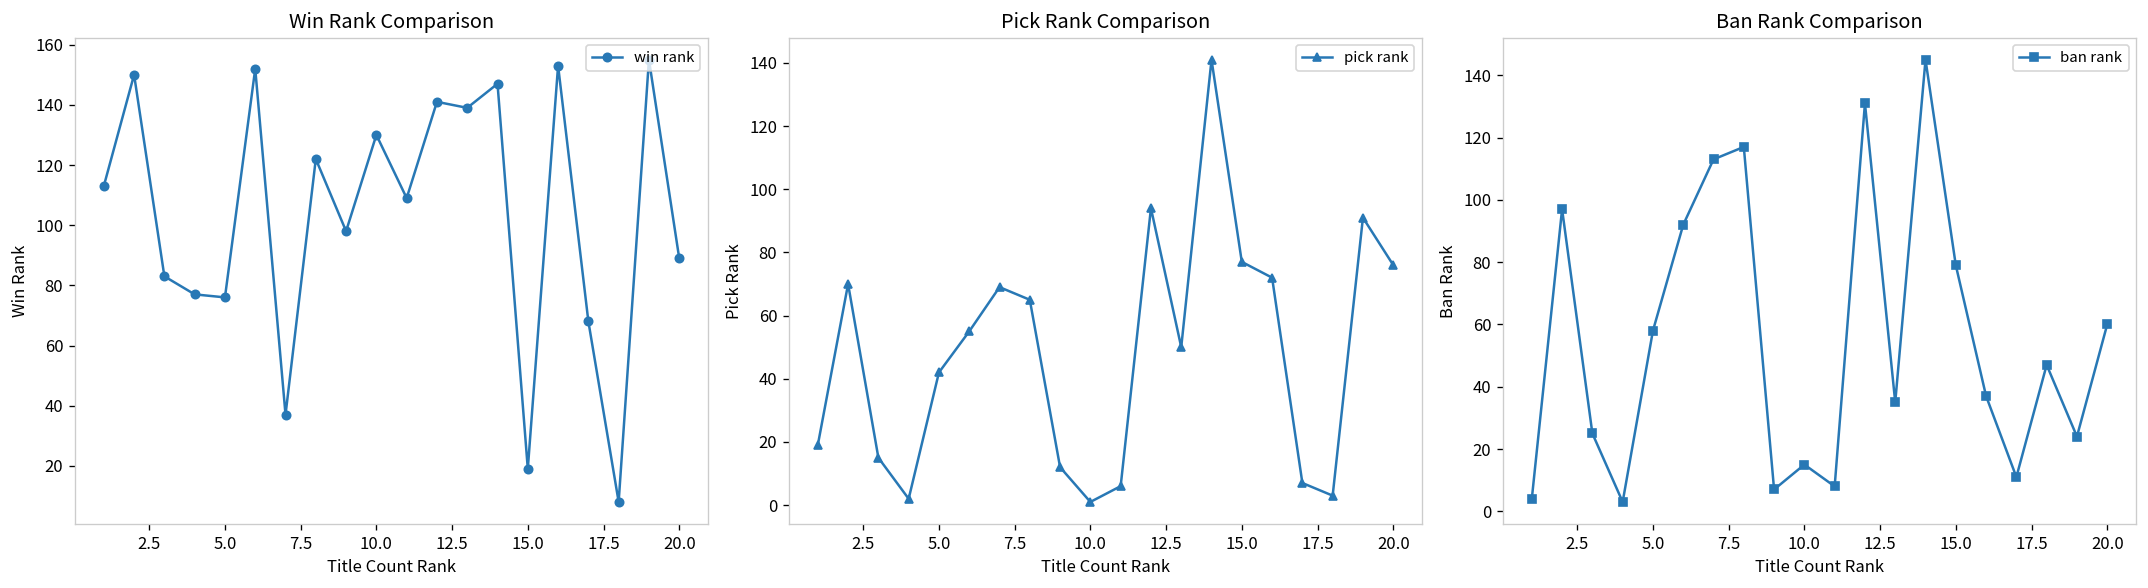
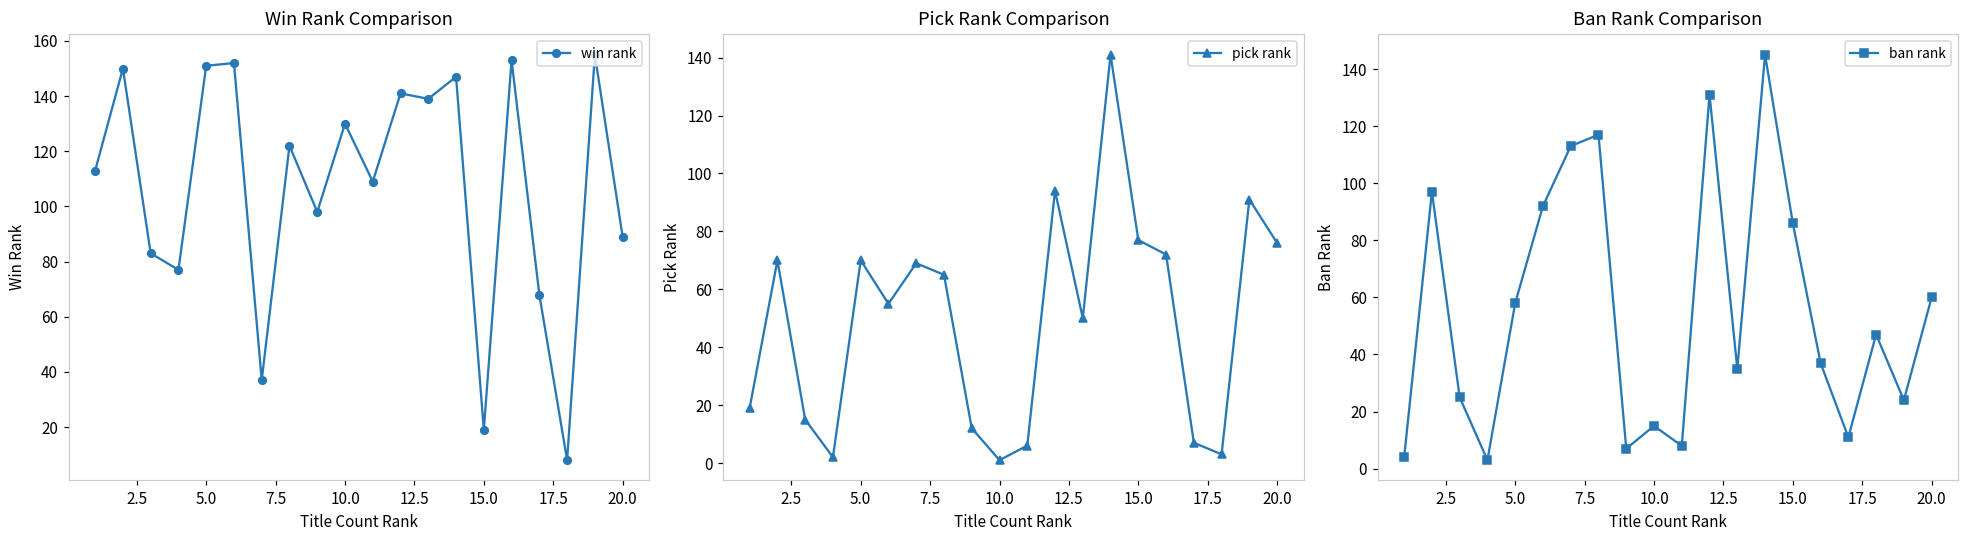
  {
    "Win Rank Comparison": {
-     "5.0": 76,
+     "5.0": 151,
      "10.0": 130,
      "15.0": 19,
      "20.0": 89
    },
    "Pick Rank Comparison": {
-     "5.0": 42,
+     "5.0": 70,
      "10.0": 1,
      "15.0": 77,
      "20.0": 76
    },
    "Ban Rank Comparison": {
      "5.0": 58,
      "10.0": 15,
-     "15.0": 79,
+     "15.0": 86,
      "20.0": 60
    }
  }
